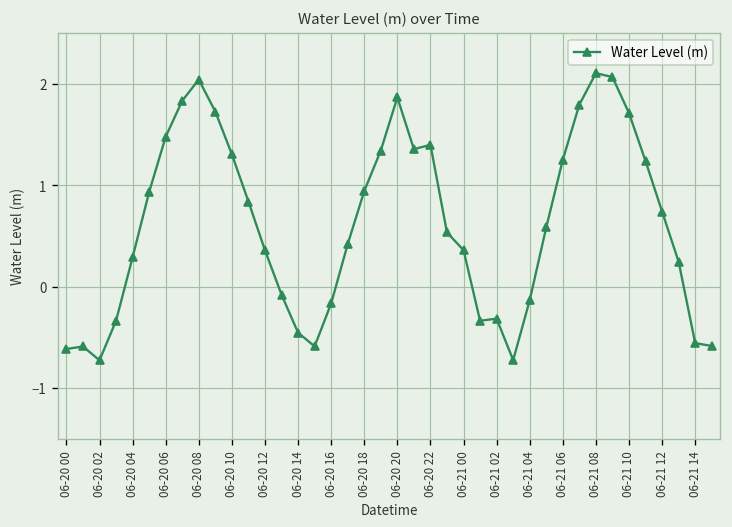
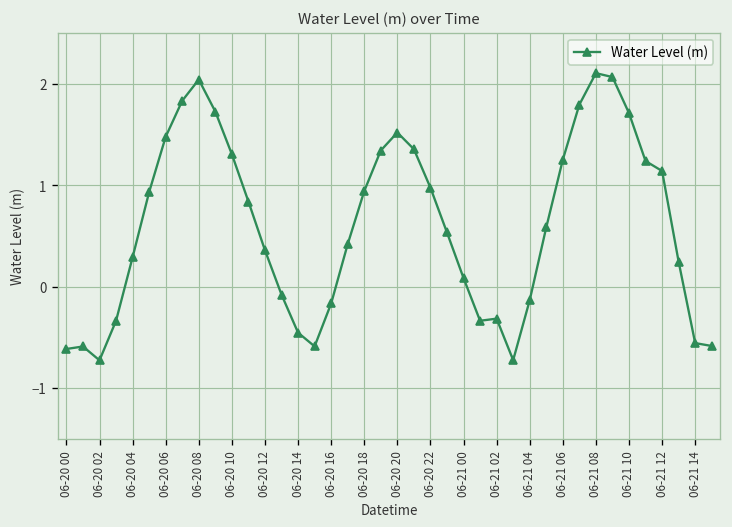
  {
    "06-20 00": -0.6,
    "06-20 02": -0.7,
    "06-20 04": 0.3,
    "06-20 06": 1.5,
    "06-20 08": 2.0,
    "06-20 10": 1.3,
    "06-20 12": 0.4,
    "06-20 14": -0.5,
    "06-20 16": -0.2,
    "06-20 18": 0.9,
-   "06-20 20": 1.9,
-   "06-20 22": 1.4,
-   "06-21 00": 0.4,
+   "06-20 20": 1.5,
+   "06-20 22": 1.0,
+   "06-21 00": 0.1,
    "06-21 02": -0.3,
    "06-21 04": -0.1,
    "06-21 06": 1.3,
    "06-21 08": 2.1,
    "06-21 10": 1.7,
-   "06-21 12": 0.7,
+   "06-21 12": 1.1,
    "06-21 14": -0.6
  }
